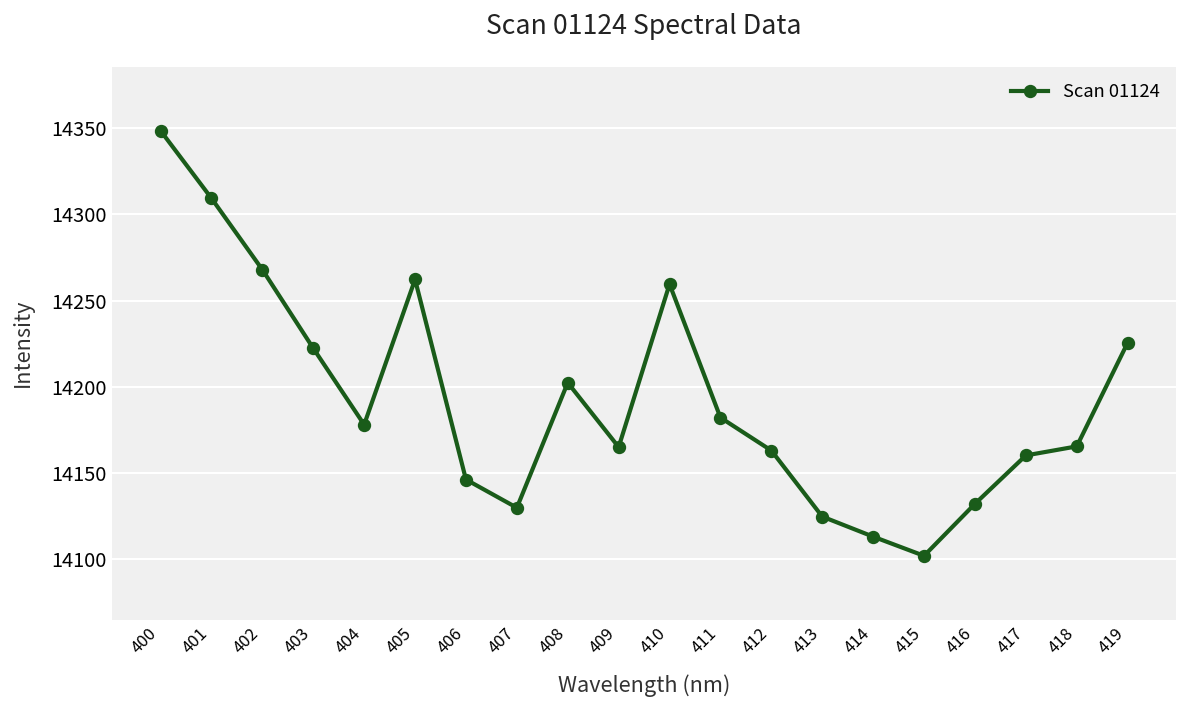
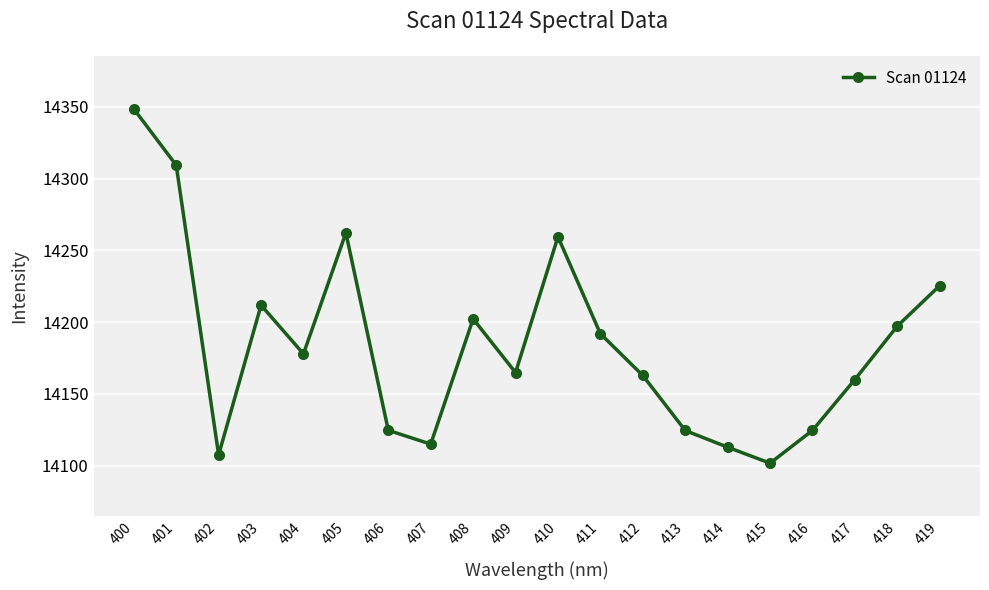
  {
    "400": 14349,
    "401": 14309,
-   "402": 14268,
-   "403": 14222,
+   "402": 14108,
+   "403": 14212,
    "404": 14178,
    "405": 14262,
-   "406": 14146,
-   "407": 14130,
+   "406": 14125,
+   "407": 14115,
    "408": 14202,
    "409": 14165,
    "410": 14260,
-   "411": 14182,
+   "411": 14192,
    "412": 14163,
    "413": 14125,
    "414": 14113,
    "415": 14102,
-   "416": 14132,
+   "416": 14125,
    "417": 14160,
-   "418": 14165,
+   "418": 14197,
    "419": 14225
  }
